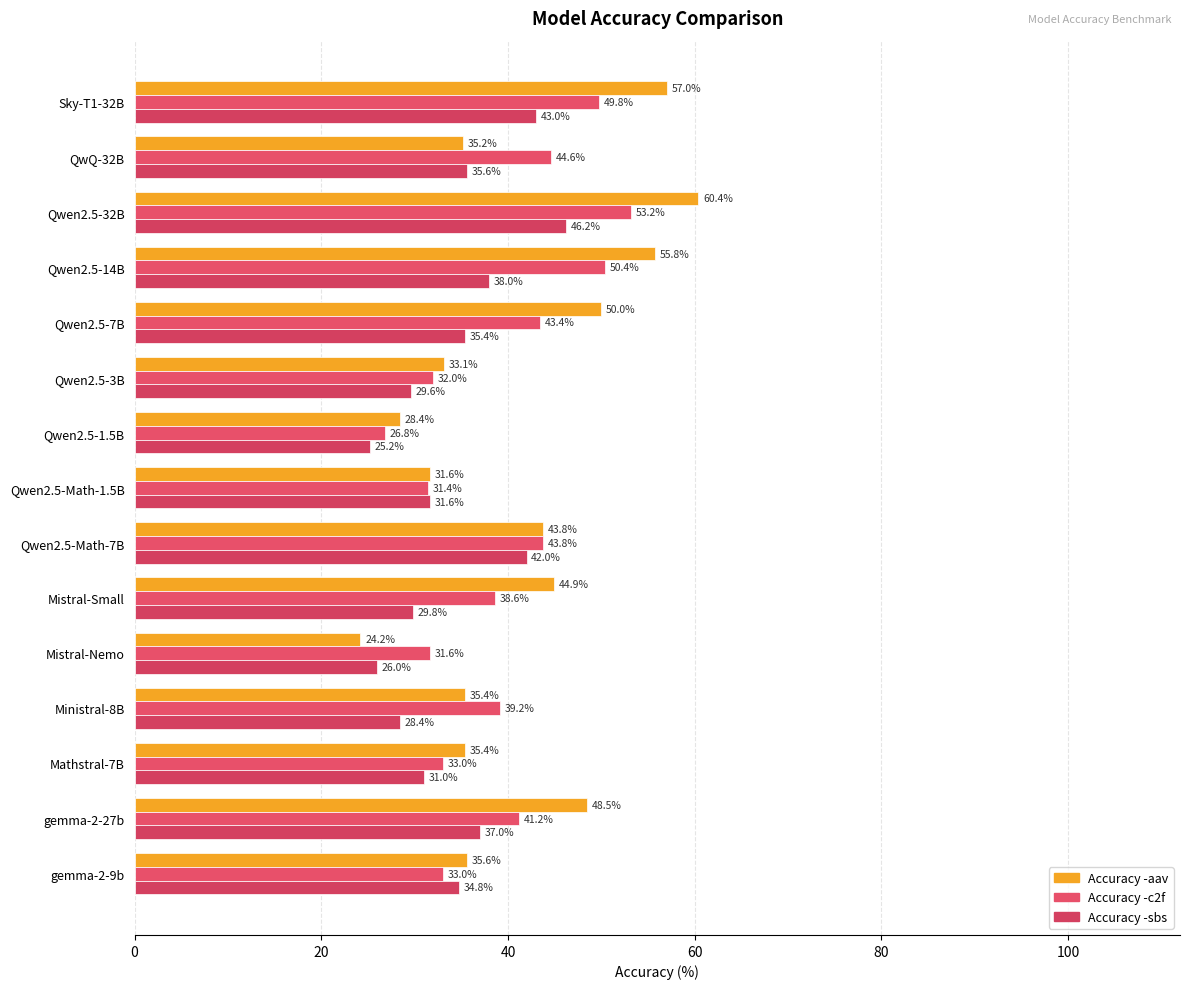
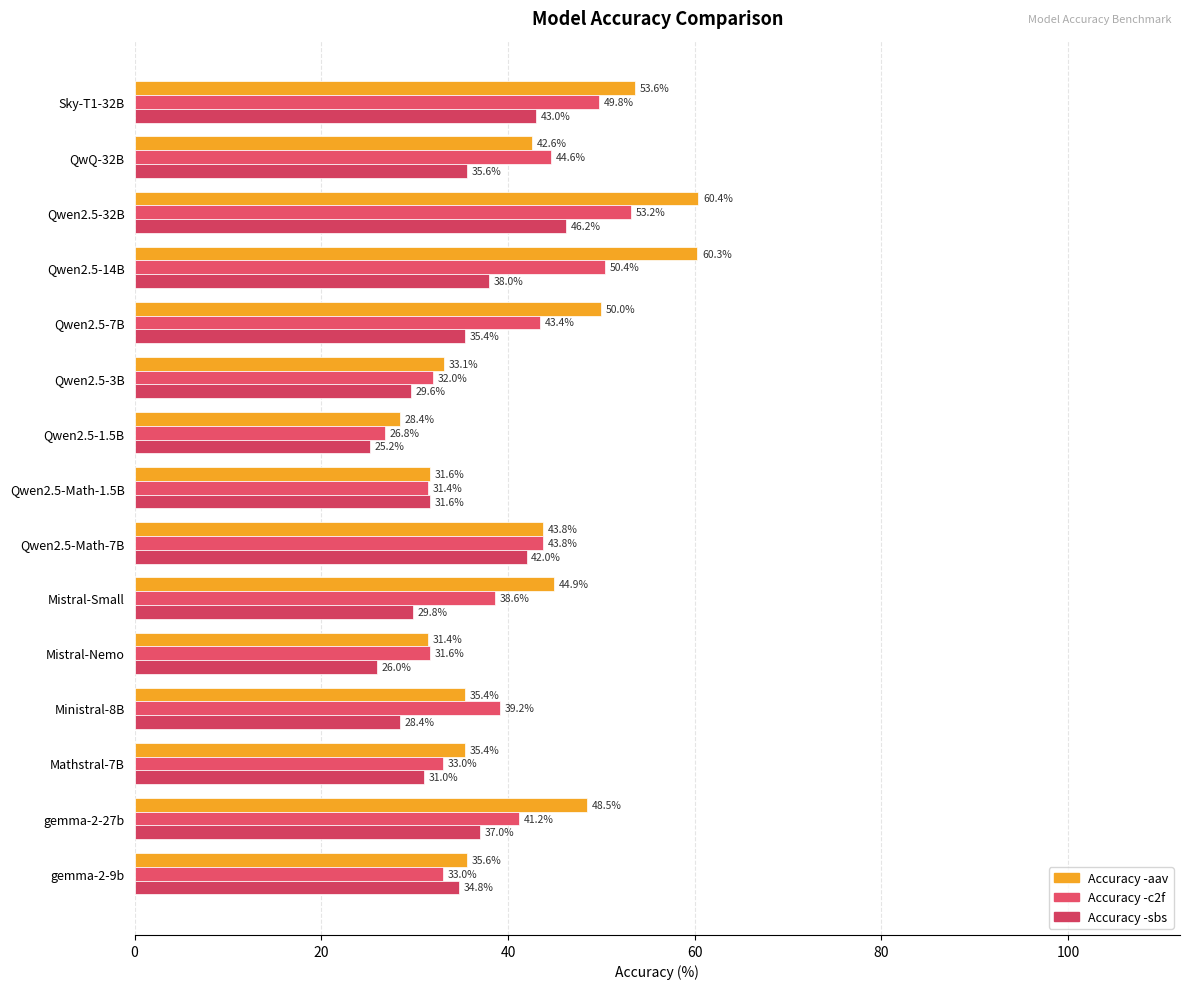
  {
    "Accuracy -aav": {
-     "Sky-T1-32B": "57.0%",
-     "QwQ-32B": "35.2%",
+     "Sky-T1-32B": "53.6%",
+     "QwQ-32B": "42.6%",
      "Qwen2.5-32B": "60.4%",
-     "Qwen2.5-14B": "55.8%",
+     "Qwen2.5-14B": "60.3%",
      "Qwen2.5-7B": "50.0%",
      "Qwen2.5-3B": "33.1%",
      "Qwen2.5-1.5B": "28.4%",
      "Qwen2.5-Math-1.5B": "31.6%",
      "Qwen2.5-Math-7B": "43.8%",
      "Mistral-Small": "44.9%",
-     "Mistral-Nemo": "24.2%",
+     "Mistral-Nemo": "31.4%",
      "Ministral-8B": "35.4%",
      "Mathstral-7B": "35.4%",
      "gemma-2-27b": "48.5%",
      "gemma-2-9b": "35.6%"
    }
  }
